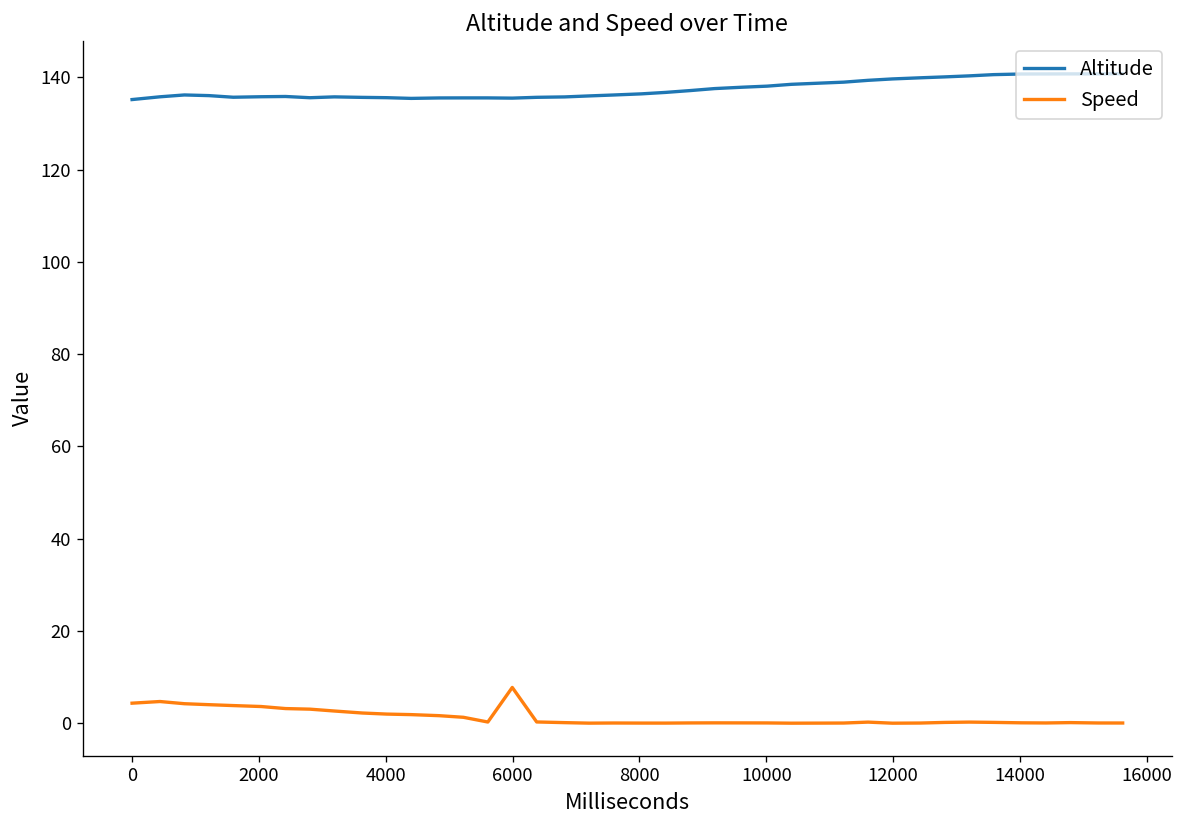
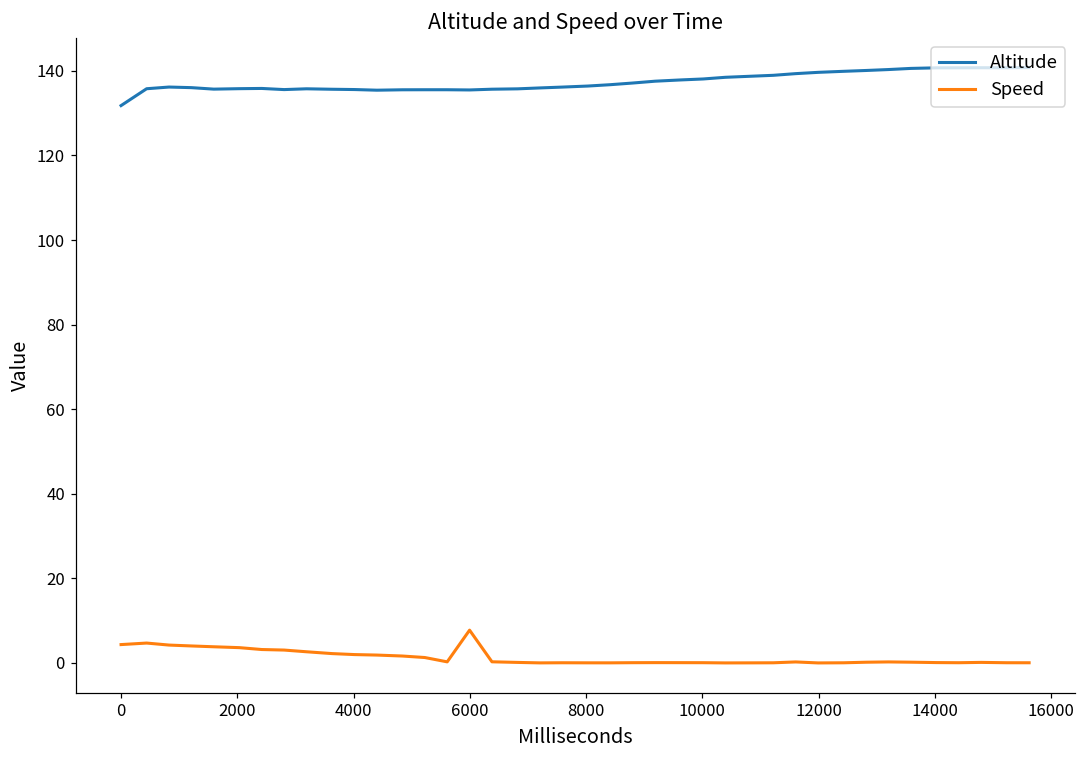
  {
    "Altitude": {
-     "0": 135,
+     "0": 132,
      "6000": 135
    },
    "Speed": {
      "0": 4,
      "6000": 8
    }
  }
